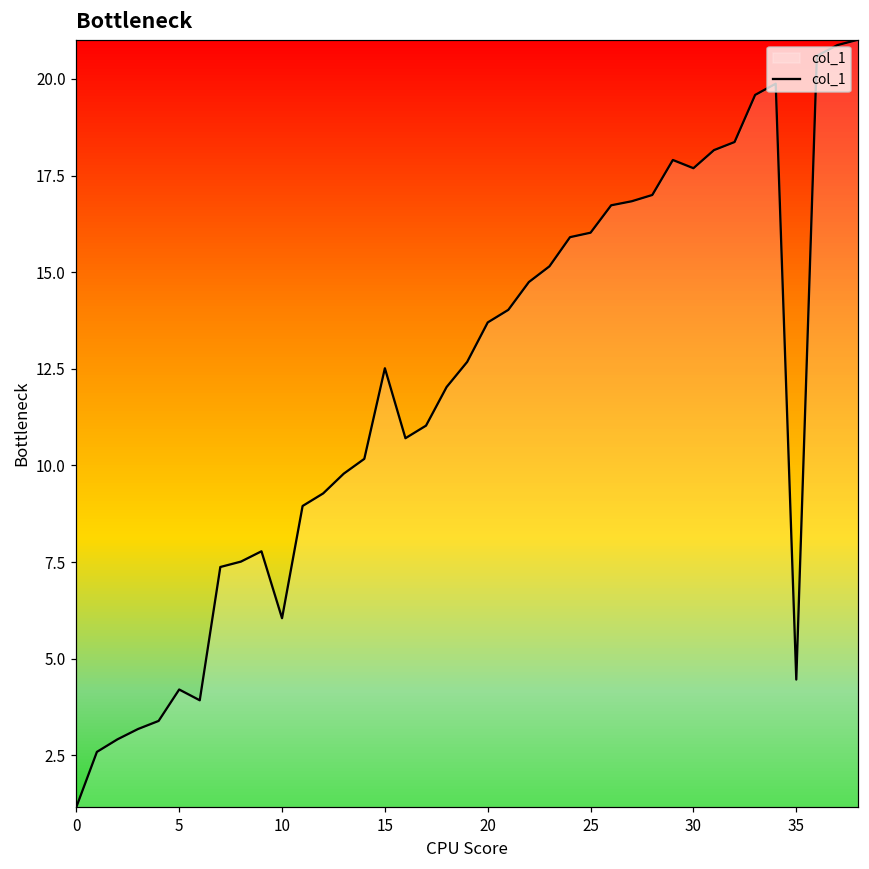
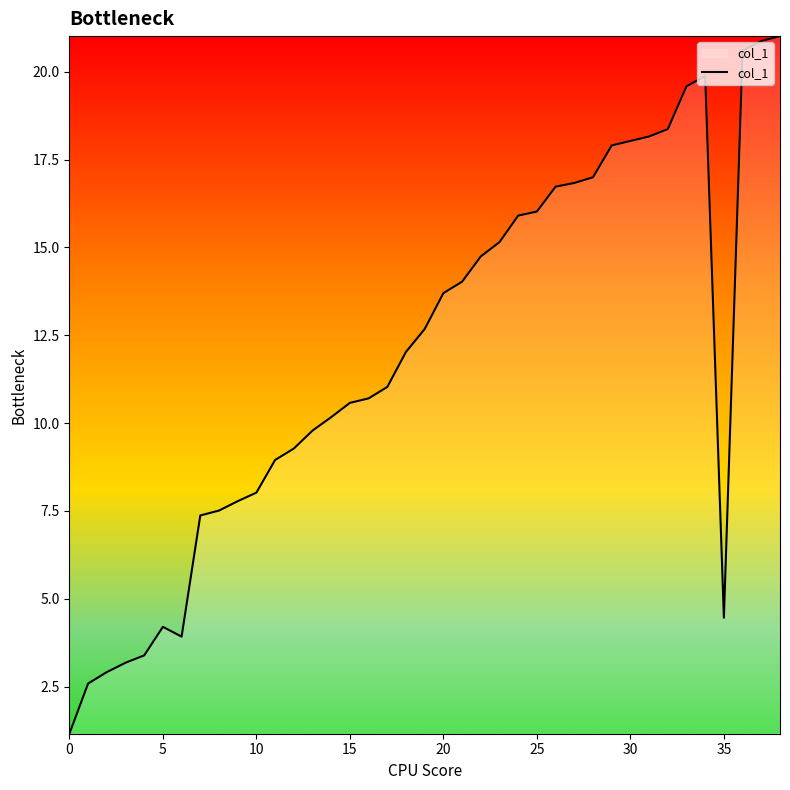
  {
    "0": 1.2,
    "5": 4.2,
-   "10": 6.0,
-   "15": 12.5,
+   "10": 8.0,
+   "15": 10.6,
    "20": 13.7,
    "25": 16.0,
-   "30": 17.7,
+   "30": 18.0,
    "35": 4.5
  }
